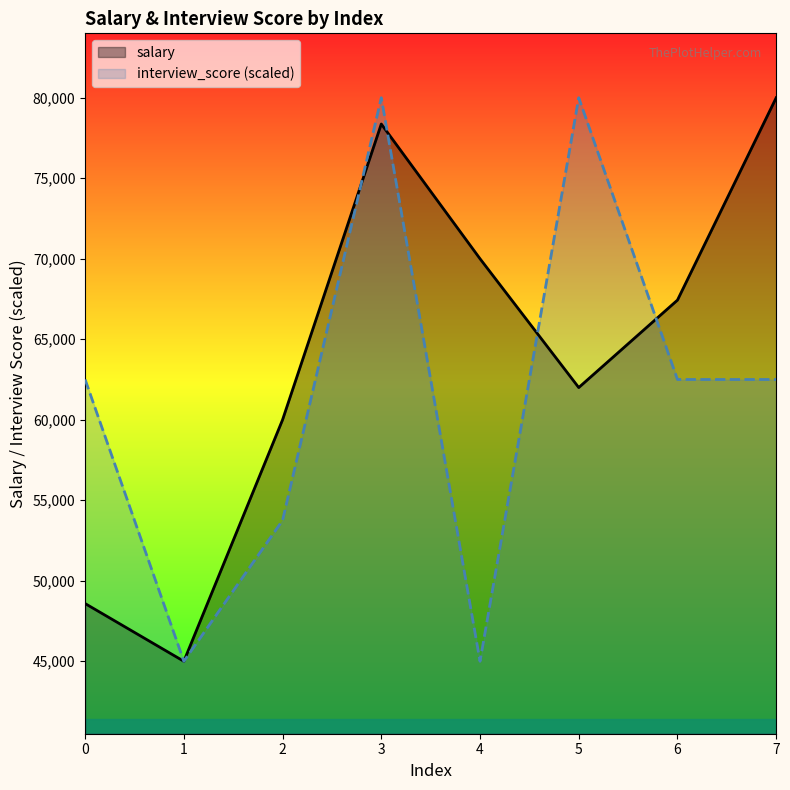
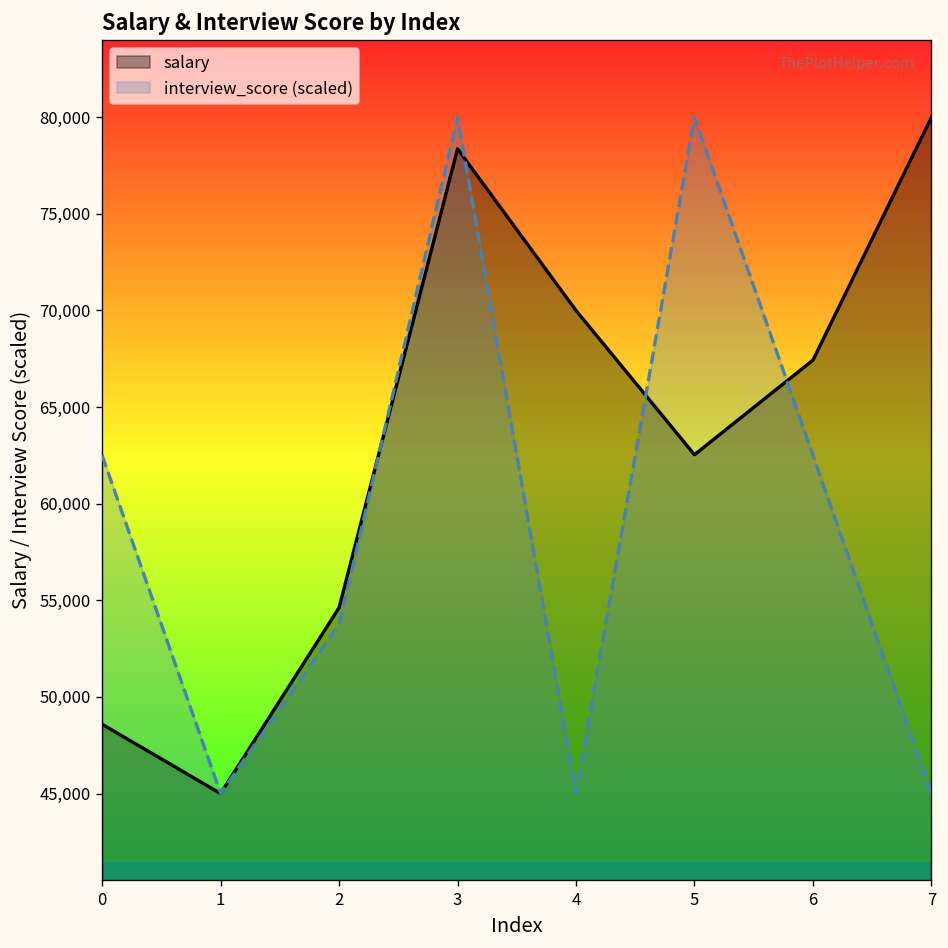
  {
    "salary": {
      "0": "48,600",
-     "2": "60,000",
+     "2": "54,600",
      "3": "78,400",
      "4": "70,000",
-     "5": "62,000",
+     "5": "62,500",
      "6": "67,400",
      "7": "80,000"
    },
    "interview_score (scaled)": {
      "0": "62,500",
      "2": "53,800",
      "3": "80,000",
      "4": "45,000",
      "5": "80,000",
      "6": "62,500",
-     "7": "62,500"
+     "7": "45,000"
    }
  }
